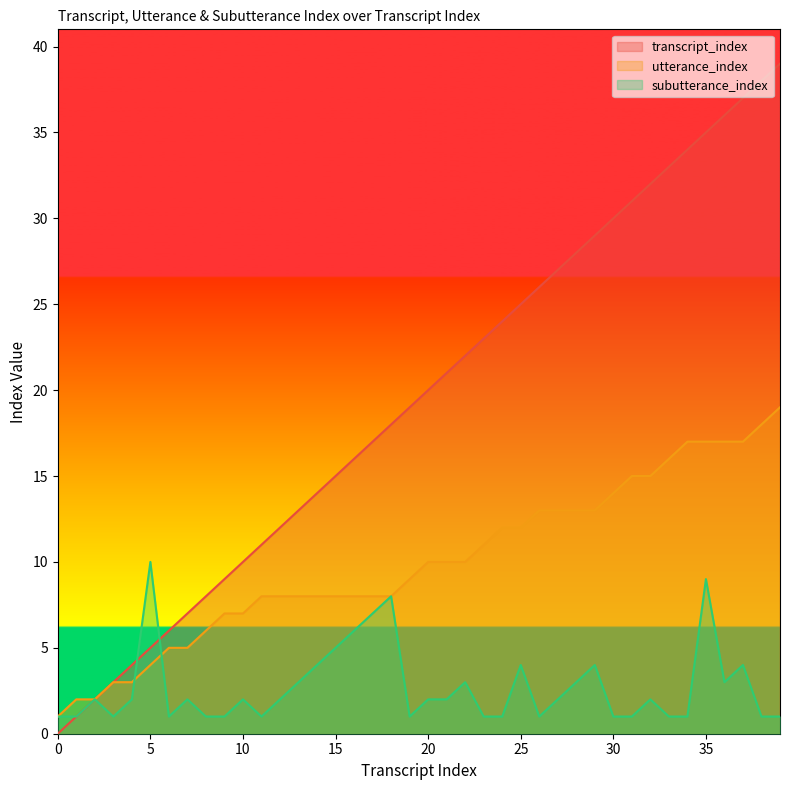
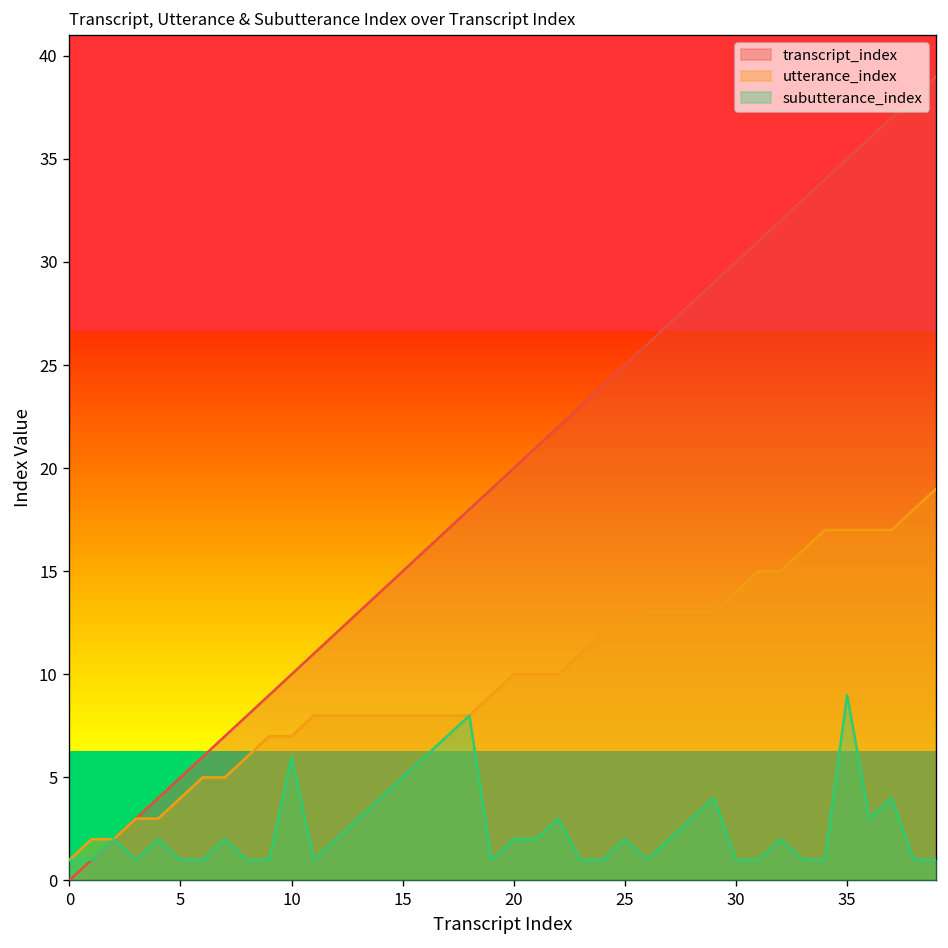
  {
    "subutterance_index": {
-     "5": 10,
-     "10": 2,
+     "5": 1,
+     "10": 6,
      "15": 5,
      "20": 2,
-     "25": 4,
+     "25": 2,
      "30": 1,
      "35": 9
    }
  }
